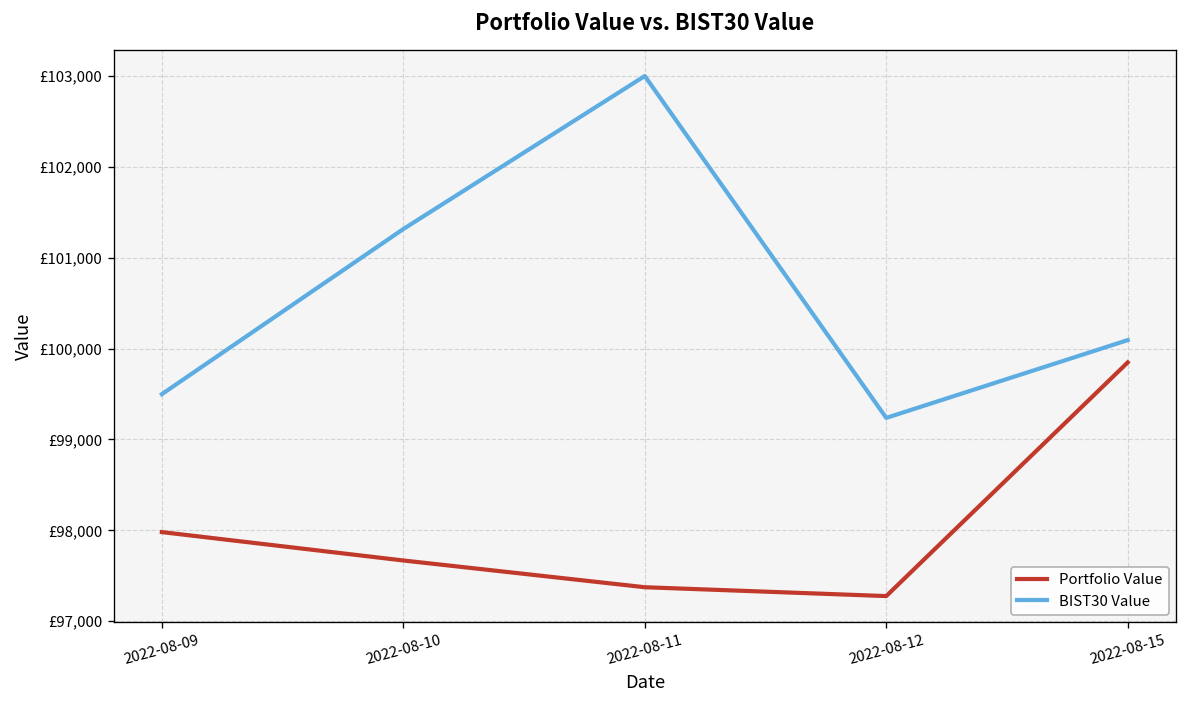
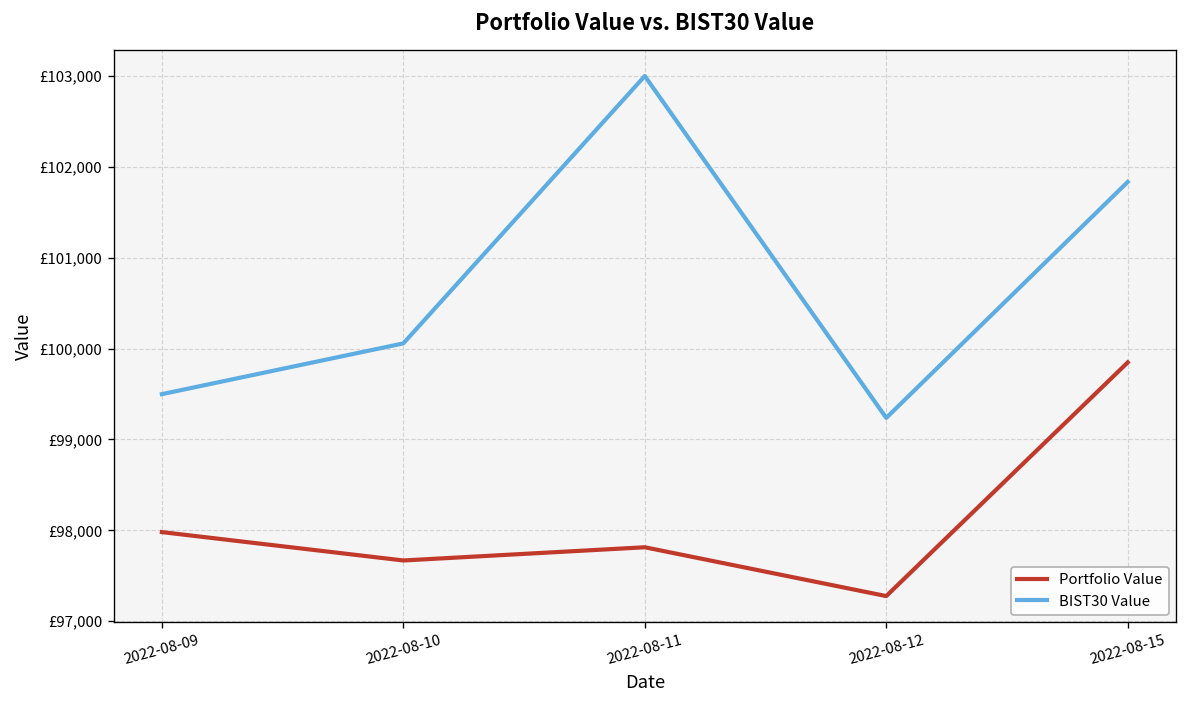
  {
    "Portfolio Value": {
      "2022-08-09": "£98,000",
      "2022-08-10": "£97,700",
-     "2022-08-11": "£97,400",
+     "2022-08-11": "£97,800",
      "2022-08-12": "£97,300",
      "2022-08-15": "£99,800"
    },
    "BIST30 Value": {
      "2022-08-09": "£99,500",
-     "2022-08-10": "£101,300",
+     "2022-08-10": "£100,100",
      "2022-08-11": "£103,000",
      "2022-08-12": "£99,200",
-     "2022-08-15": "£100,100"
+     "2022-08-15": "£101,800"
    }
  }
